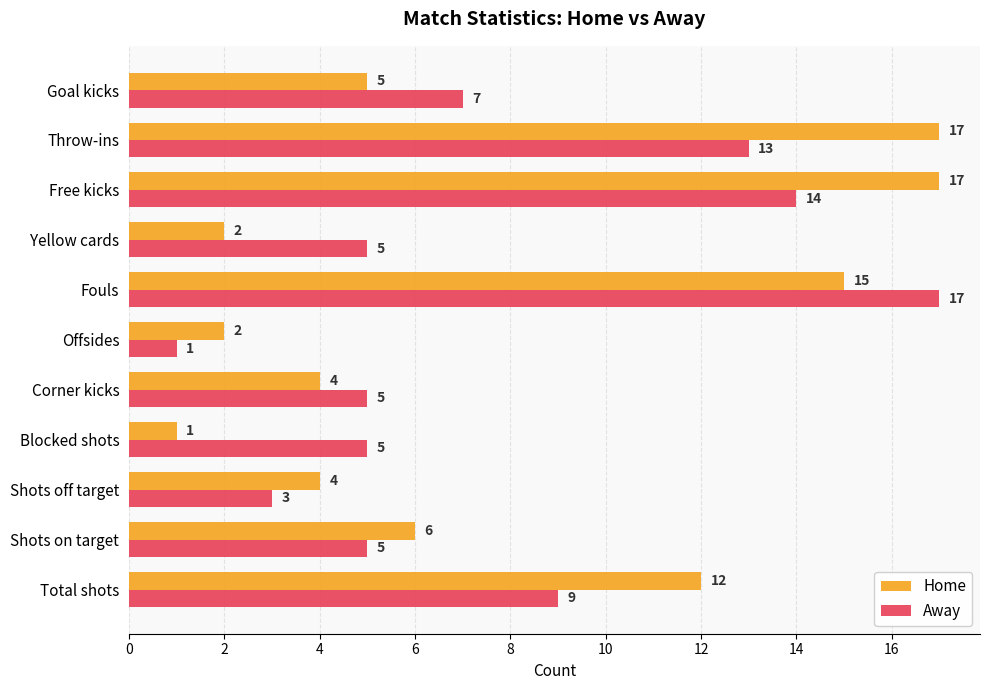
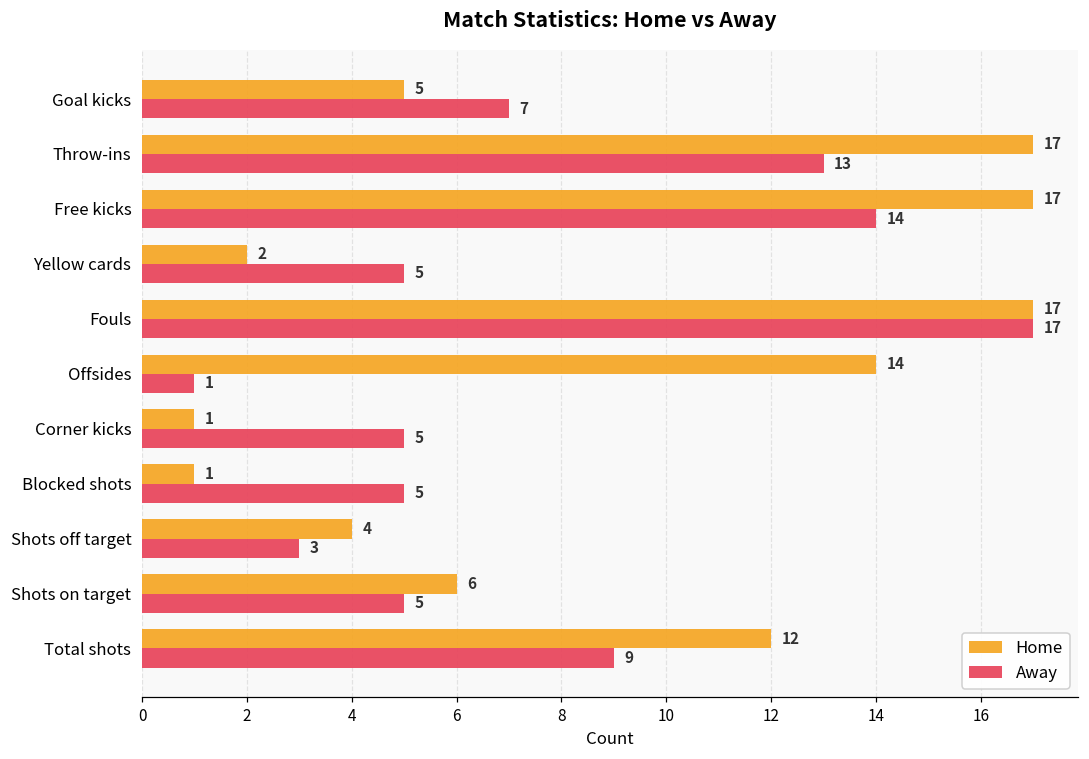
  {
    "Home": {
      "Goal kicks": 5,
      "Throw-ins": 17,
      "Free kicks": 17,
      "Yellow cards": 2,
-     "Fouls": 15,
-     "Offsides": 2,
-     "Corner kicks": 4,
+     "Fouls": 17,
+     "Offsides": 14,
+     "Corner kicks": 1,
      "Blocked shots": 1,
      "Shots off target": 4,
      "Shots on target": 6,
      "Total shots": 12
    },
    "Away": {
      "Goal kicks": 7,
      "Throw-ins": 13,
      "Free kicks": 14,
      "Yellow cards": 5,
      "Fouls": 17,
      "Offsides": 1,
      "Corner kicks": 5,
      "Blocked shots": 5,
      "Shots off target": 3,
      "Shots on target": 5,
      "Total shots": 9
    }
  }
